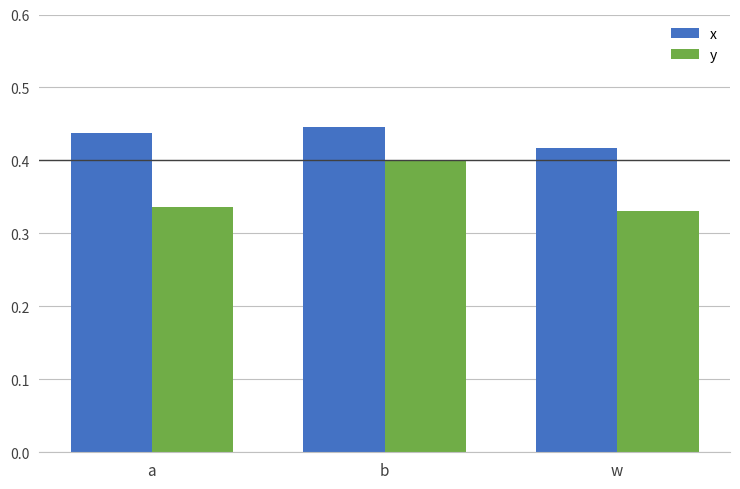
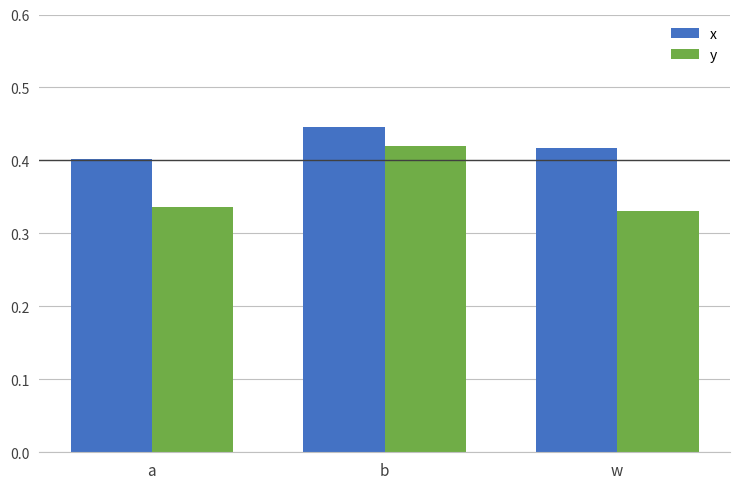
  {
    "x": {
-     "a": 0.44,
+     "a": 0.40,
      "b": 0.45,
      "w": 0.42
    },
    "y": {
      "a": 0.34,
-     "b": 0.40,
+     "b": 0.42,
      "w": 0.33
    }
  }
